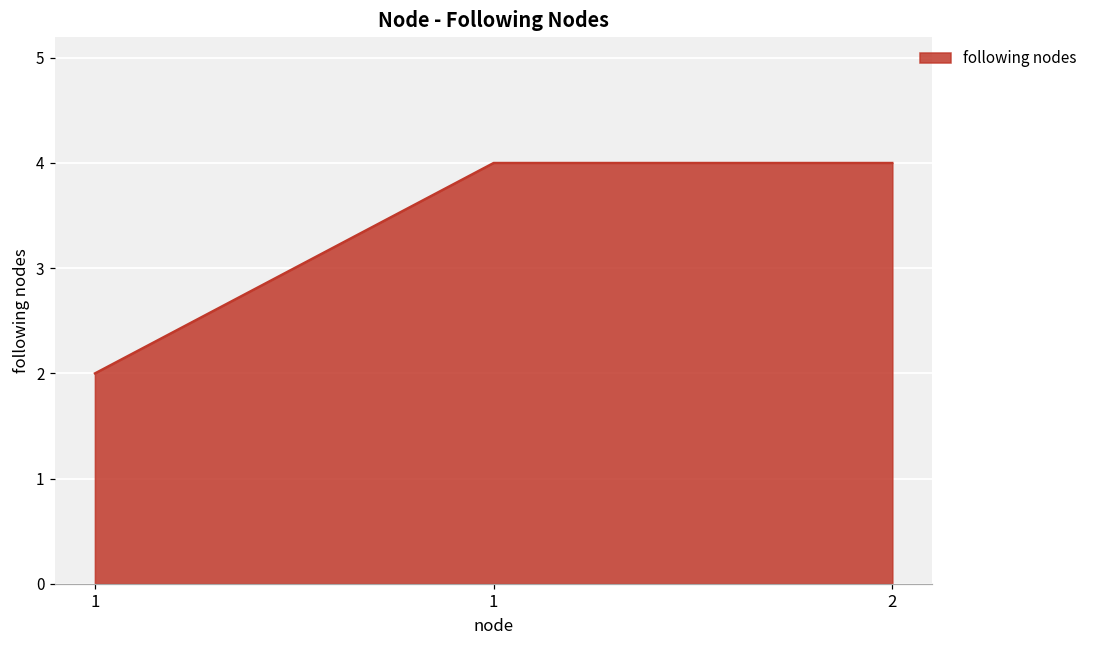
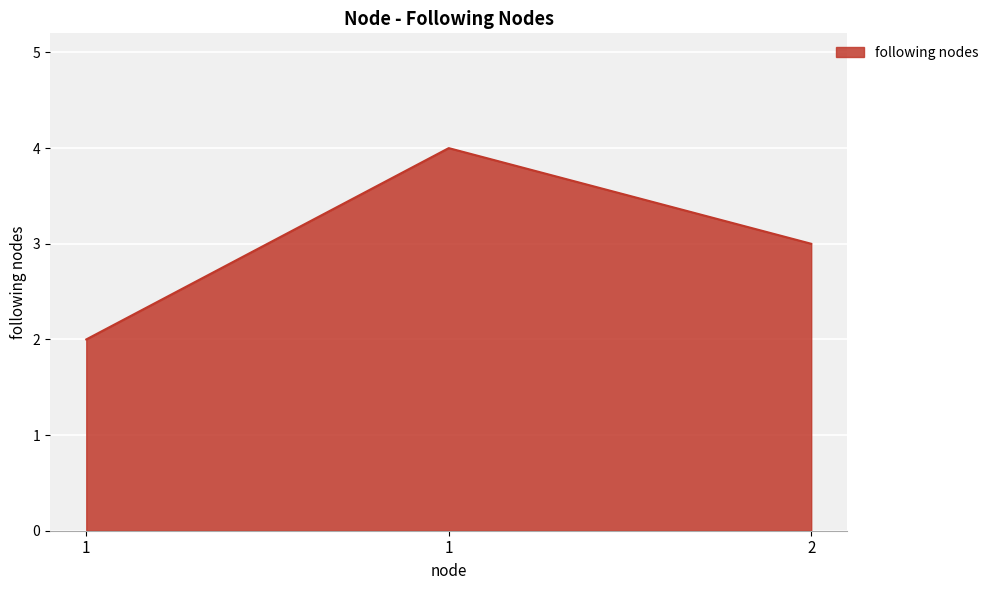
  {
-   "2": 4
+   "2": 3
  }
